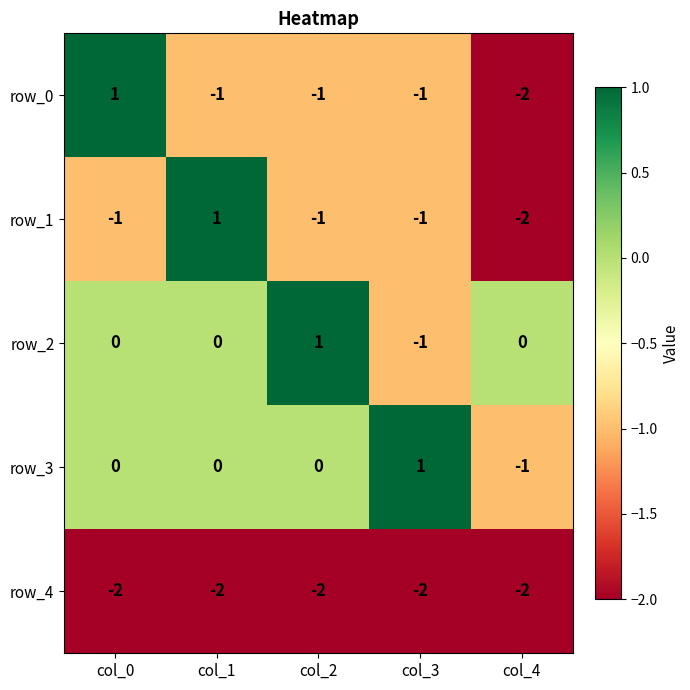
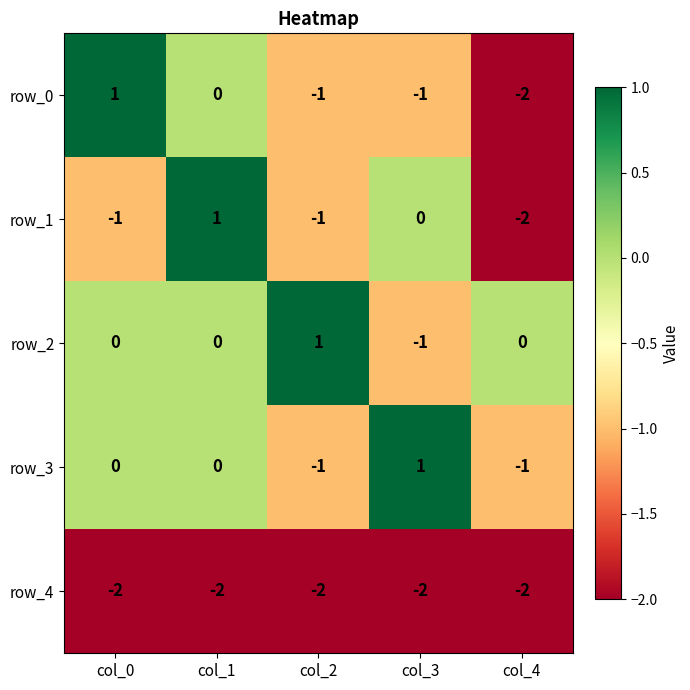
  {
    "row_0": {
      "col_0": 1,
-     "col_1": -1,
+     "col_1": 0,
      "col_2": -1,
      "col_3": -1,
      "col_4": -2
    },
    "row_1": {
      "col_0": -1,
      "col_1": 1,
      "col_2": -1,
-     "col_3": -1,
+     "col_3": 0,
      "col_4": -2
    },
    "row_2": {
      "col_0": 0,
      "col_1": 0,
      "col_2": 1,
      "col_3": -1,
      "col_4": 0
    },
    "row_3": {
      "col_0": 0,
      "col_1": 0,
-     "col_2": 0,
+     "col_2": -1,
      "col_3": 1,
      "col_4": -1
    },
    "row_4": {
      "col_0": -2,
      "col_1": -2,
      "col_2": -2,
      "col_3": -2,
      "col_4": -2
    }
  }
